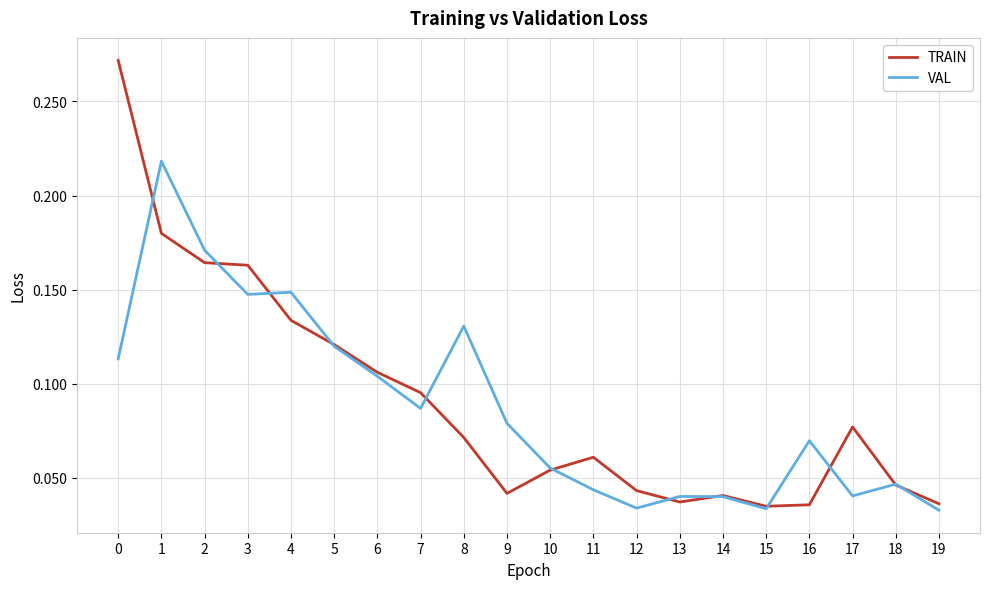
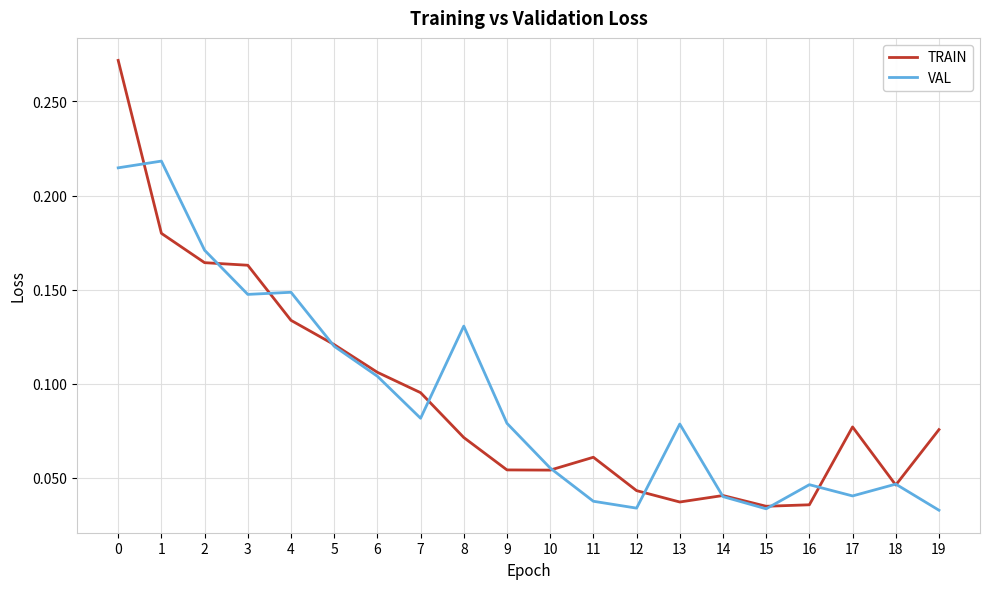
  {
    "TRAIN": {
      "0": 0.272,
      "1": 0.180,
      "2": 0.164,
      "3": 0.163,
      "4": 0.134,
      "6": 0.106,
      "7": 0.095,
      "8": 0.071,
-     "9": 0.042,
+     "9": 0.054,
      "11": 0.061,
      "12": 0.043,
      "13": 0.037,
      "16": 0.036,
      "17": 0.077,
-     "19": 0.036
+     "19": 0.076
    },
    "VAL": {
-     "0": 0.113,
+     "0": 0.215,
      "1": 0.218,
      "2": 0.171,
      "3": 0.148,
      "4": 0.149,
      "6": 0.104,
-     "7": 0.087,
+     "7": 0.082,
      "8": 0.131,
      "9": 0.079,
-     "11": 0.044,
+     "11": 0.038,
      "12": 0.034,
-     "13": 0.040,
-     "16": 0.070,
+     "13": 0.079,
+     "16": 0.046,
      "17": 0.040,
      "19": 0.033
    }
  }
